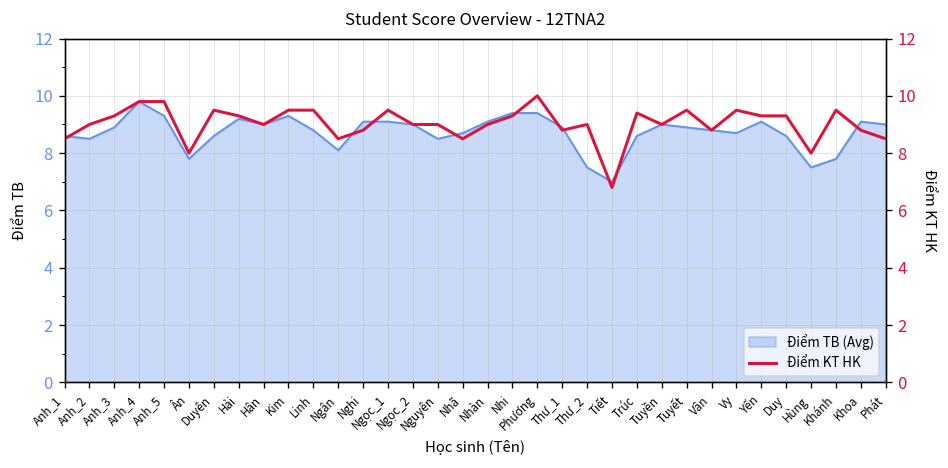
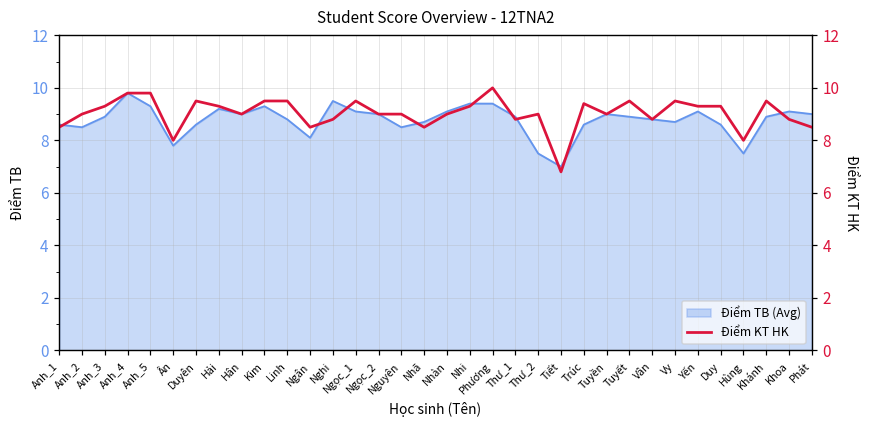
  {
    "Điểm TB (Avg)": {
      "Anh_1": 8.6,
      "Anh_2": 8.5,
      "Anh_3": 8.9,
      "Anh_4": 9.8,
      "Anh_5": 9.3,
      "Ân": 7.8,
      "Duyên": 8.6,
      "Hải": 9.2,
      "Hân": 9.0,
      "Kim": 9.3,
      "Linh": 8.8,
      "Ngân": 8.1,
-     "Nghi": 9.1,
+     "Nghi": 9.5,
      "Ngọc_1": 9.1,
      "Ngọc_2": 9.0,
      "Nguyên": 8.5,
      "Nhã": 8.7,
      "Nhàn": 9.1,
      "Nhi": 9.4,
      "Phương": 9.4,
      "Thư_1": 8.9,
      "Thư_2": 7.5,
      "Tiết": 7.0,
      "Trúc": 8.6,
      "Tuyền": 9.0,
      "Tuyết": 8.9,
      "Vân": 8.8,
      "Vy": 8.7,
      "Yến": 9.1,
      "Duy": 8.6,
      "Hùng": 7.5,
-     "Khánh": 7.8,
+     "Khánh": 8.9,
      "Khoa": 9.1,
      "Phát": 9.0
    },
    "Điểm KT HK": {
      "Anh_1": 8.5,
      "Anh_2": 9.0,
      "Anh_3": 9.3,
      "Anh_4": 9.8,
      "Anh_5": 9.8,
      "Ân": 8.0,
      "Duyên": 9.5,
      "Hải": 9.3,
      "Hân": 9.0,
      "Kim": 9.5,
      "Linh": 9.5,
      "Ngân": 8.5,
      "Nghi": 8.8,
      "Ngọc_1": 9.5,
      "Ngọc_2": 9.0,
      "Nguyên": 9.0,
      "Nhã": 8.5,
      "Nhàn": 9.0,
      "Nhi": 9.3,
      "Phương": 10.0,
      "Thư_1": 8.8,
      "Thư_2": 9.0,
      "Tiết": 6.8,
      "Trúc": 9.4,
      "Tuyền": 9.0,
      "Tuyết": 9.5,
      "Vân": 8.8,
      "Vy": 9.5,
      "Yến": 9.3,
      "Duy": 9.3,
      "Hùng": 8.0,
      "Khánh": 9.5,
      "Khoa": 8.8,
      "Phát": 8.5
    }
  }
